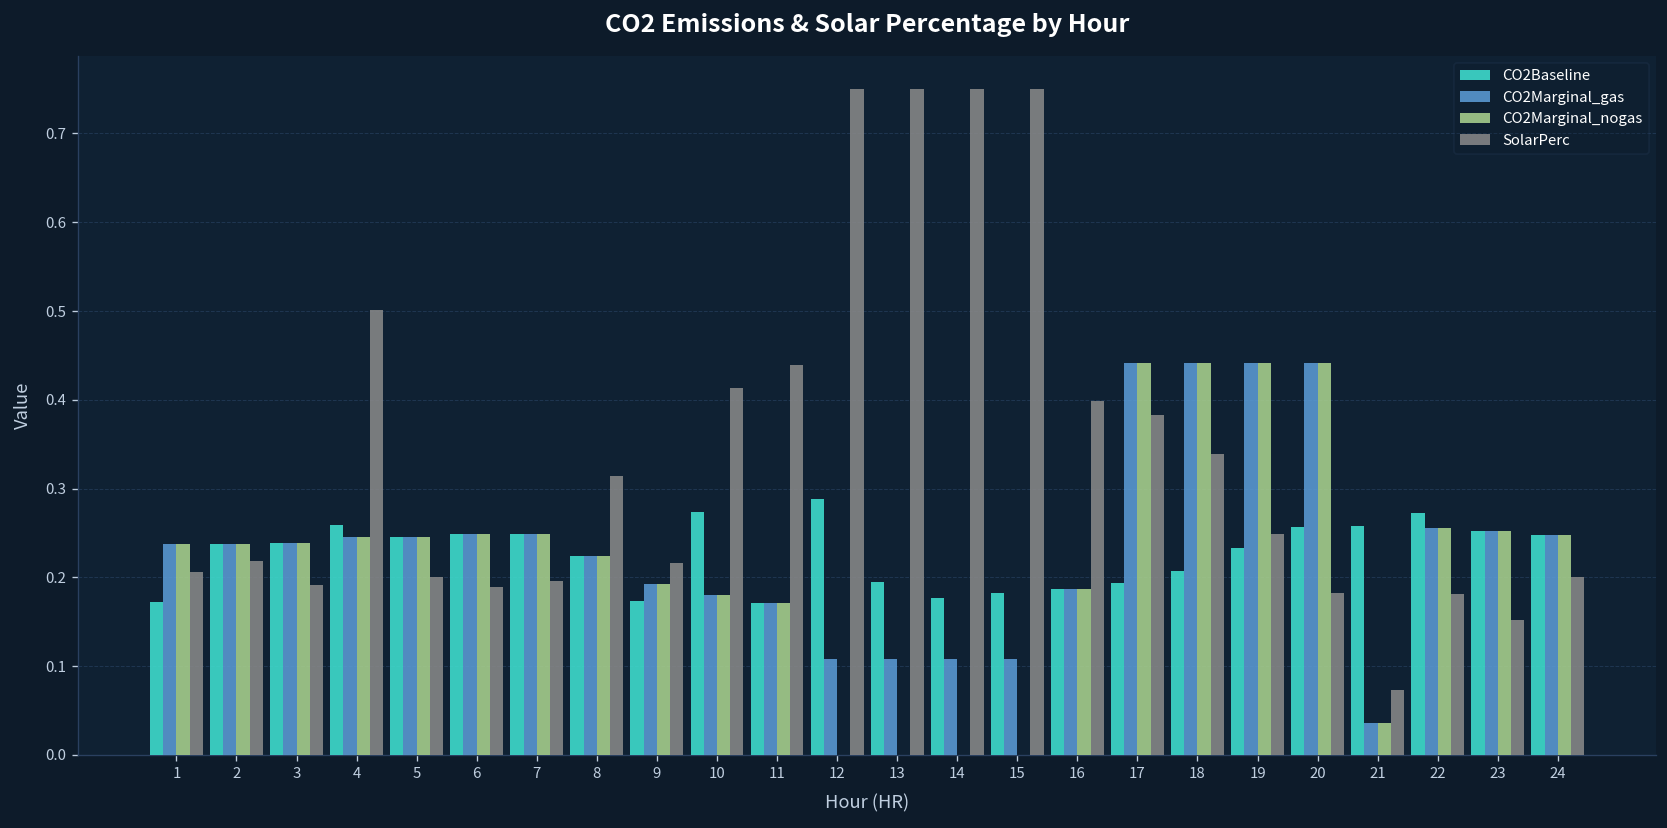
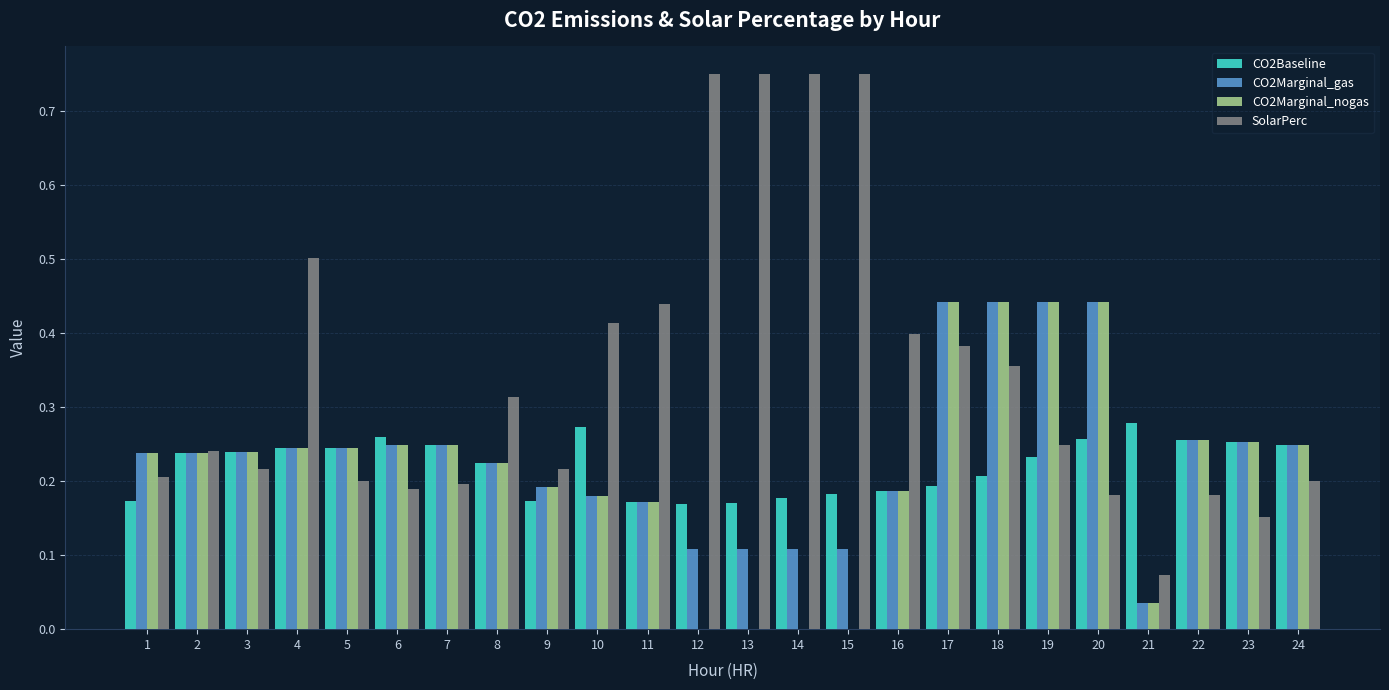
  {
    "CO2Baseline": {
      "1": 0.17,
      "2": 0.24,
      "3": 0.24,
-     "4": 0.26,
+     "4": 0.24,
      "5": 0.25,
-     "6": 0.25,
+     "6": 0.26,
      "7": 0.25,
      "8": 0.22,
      "9": 0.17,
      "10": 0.27,
      "11": 0.17,
-     "12": 0.29,
-     "13": 0.19,
+     "12": 0.17,
+     "13": 0.17,
      "14": 0.18,
      "15": 0.18,
      "16": 0.19,
      "17": 0.19,
      "18": 0.21,
      "19": 0.23,
      "20": 0.26,
-     "21": 0.26,
-     "22": 0.27,
+     "21": 0.28,
+     "22": 0.26,
      "23": 0.25,
      "24": 0.25
    },
    "CO2Marginal_gas": {
      "1": 0.24,
      "2": 0.24,
      "3": 0.24,
      "4": 0.24,
      "5": 0.25,
      "6": 0.25,
      "7": 0.25,
      "8": 0.22,
      "9": 0.19,
      "10": 0.18,
      "11": 0.17,
      "12": 0.11,
      "13": 0.11,
      "14": 0.11,
      "15": 0.11,
      "16": 0.19,
      "17": 0.44,
      "18": 0.44,
      "19": 0.44,
      "20": 0.44,
      "21": 0.04,
      "22": 0.26,
      "23": 0.25,
      "24": 0.25
    },
    "CO2Marginal_nogas": {
      "1": 0.24,
      "2": 0.24,
      "3": 0.24,
      "4": 0.24,
      "5": 0.25,
      "6": 0.25,
      "7": 0.25,
      "8": 0.22,
      "9": 0.19,
      "10": 0.18,
      "11": 0.17,
      "12": 0.00,
      "13": 0.00,
      "14": 0.00,
      "15": 0.00,
      "16": 0.19,
      "17": 0.44,
      "18": 0.44,
      "19": 0.44,
      "20": 0.44,
      "21": 0.04,
      "22": 0.26,
      "23": 0.25,
      "24": 0.25
    },
    "SolarPerc": {
      "1": 0.21,
-     "2": 0.22,
-     "3": 0.19,
+     "2": 0.24,
+     "3": 0.22,
      "4": 0.50,
      "5": 0.20,
      "6": 0.19,
      "7": 0.20,
      "8": 0.31,
      "9": 0.22,
      "10": 0.41,
      "11": 0.44,
      "12": 0.75,
      "13": 0.75,
      "14": 0.75,
      "15": 0.75,
      "16": 0.40,
      "17": 0.38,
-     "18": 0.34,
+     "18": 0.36,
      "19": 0.25,
      "20": 0.18,
      "21": 0.07,
      "22": 0.18,
      "23": 0.15,
      "24": 0.20
    }
  }
